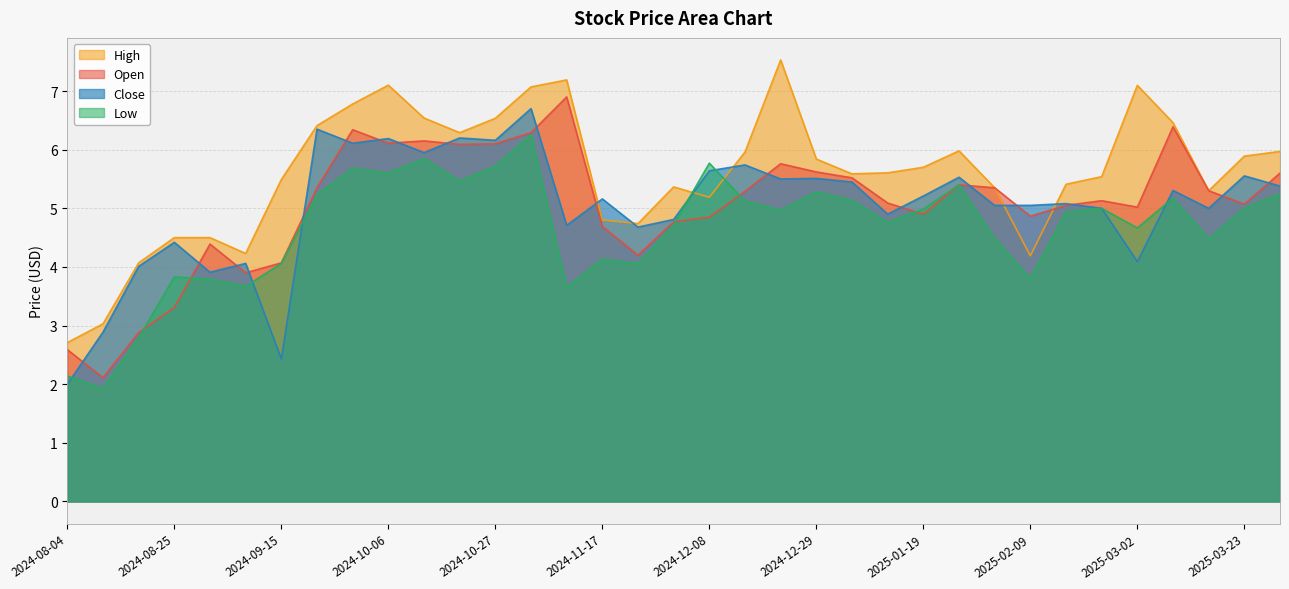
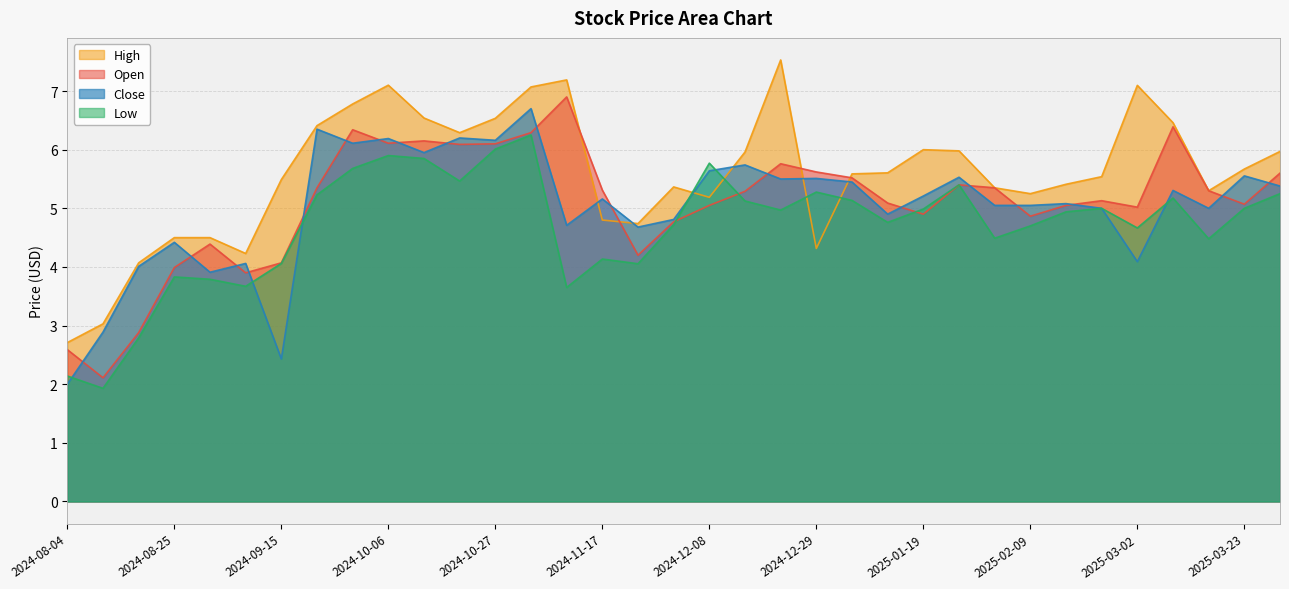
  {
    "High": {
      "2024-08-04": 2.7,
      "2024-08-25": 4.5,
      "2024-09-15": 5.5,
      "2024-10-06": 7.1,
      "2024-10-27": 6.5,
      "2024-11-17": 4.8,
      "2024-12-08": 5.2,
-     "2024-12-29": 5.8,
-     "2025-01-19": 5.7,
-     "2025-02-09": 4.2,
+     "2024-12-29": 4.3,
+     "2025-01-19": 6.0,
+     "2025-02-09": 5.3,
      "2025-03-02": 7.1,
-     "2025-03-23": 5.9
+     "2025-03-23": 5.7
    },
    "Open": {
      "2024-08-04": 2.6,
-     "2024-08-25": 3.3,
+     "2024-08-25": 4.0,
      "2024-10-06": 6.1,
      "2024-10-27": 6.1,
-     "2024-11-17": 4.7,
-     "2024-12-08": 4.9,
+     "2024-11-17": 5.3,
+     "2024-12-08": 5.1,
      "2024-12-29": 5.6,
      "2025-01-19": 4.9,
      "2025-02-09": 4.9,
      "2025-03-02": 5.0,
      "2025-03-23": 5.1
    },
    "Close": {
      "2024-08-04": 2.0,
      "2024-08-25": 4.4,
      "2024-09-15": 2.4,
      "2024-10-06": 6.2,
      "2024-10-27": 6.2,
      "2024-11-17": 5.2,
      "2024-12-08": 5.6,
      "2024-12-29": 5.5,
      "2025-01-19": 5.2,
      "2025-02-09": 5.1,
      "2025-03-02": 4.1,
      "2025-03-23": 5.6
    },
    "Low": {
      "2024-08-04": 2.1,
      "2024-08-25": 3.8,
-     "2024-10-06": 5.6,
-     "2024-10-27": 5.7,
+     "2024-10-06": 5.9,
+     "2024-10-27": 6.0,
      "2024-11-17": 4.1,
      "2024-12-08": 5.8,
      "2024-12-29": 5.3,
      "2025-01-19": 5.0,
-     "2025-02-09": 3.8,
+     "2025-02-09": 4.7,
      "2025-03-02": 4.7,
      "2025-03-23": 5.0
    }
  }
